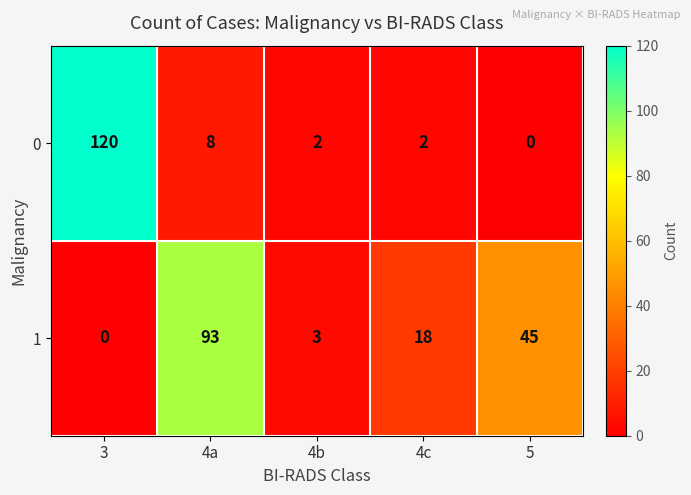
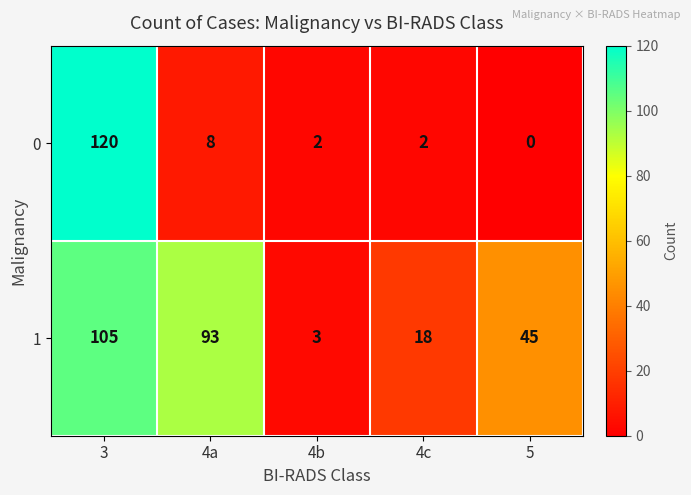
  {
    "0": {
      "3": 120,
      "4a": 8,
      "4b": 2,
      "4c": 2,
      "5": 0
    },
    "1": {
-     "3": 0,
+     "3": 105,
      "4a": 93,
      "4b": 3,
      "4c": 18,
      "5": 45
    }
  }
